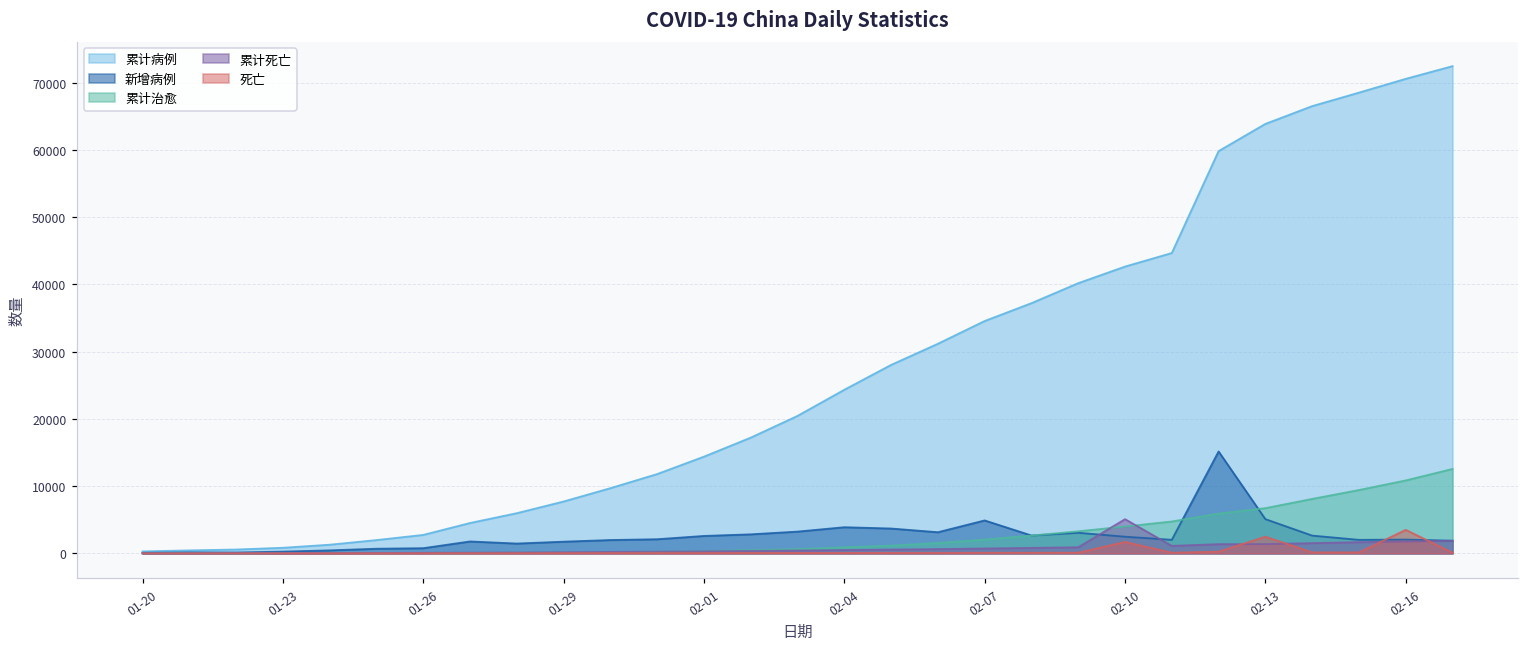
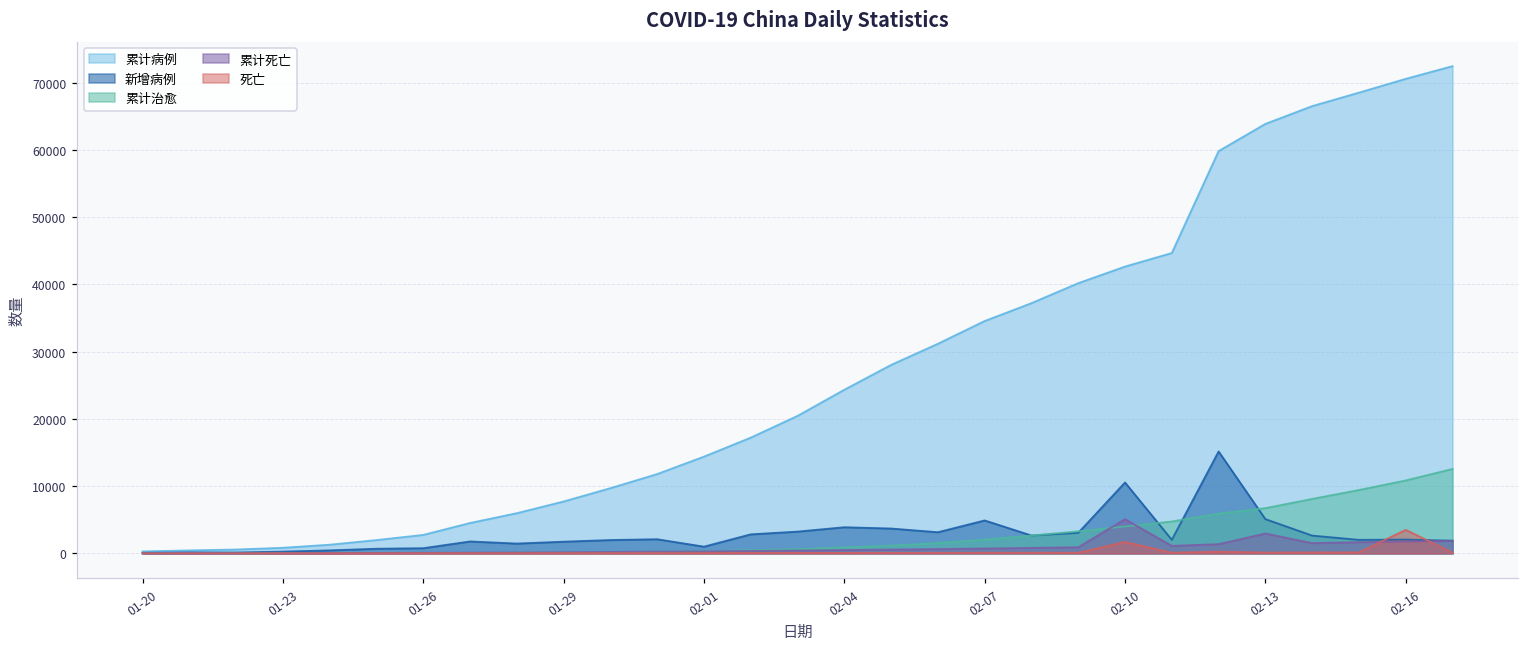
  {
    "新增病例": {
      "01-26": 1000,
      "01-29": 2000,
-     "02-01": 3000,
+     "02-01": 1000,
      "02-04": 4000,
      "02-07": 5000,
-     "02-10": 2000,
+     "02-10": 11000,
      "02-13": 5000
    },
    "累计死亡": {
      "02-07": 1000,
      "02-10": 5000,
-     "02-13": 1000
+     "02-13": 3000
    },
    "死亡": {
      "02-04": 0,
      "02-07": 0,
      "02-10": 2000,
-     "02-13": 2000,
+     "02-13": 0,
      "02-16": 3000
    }
  }
